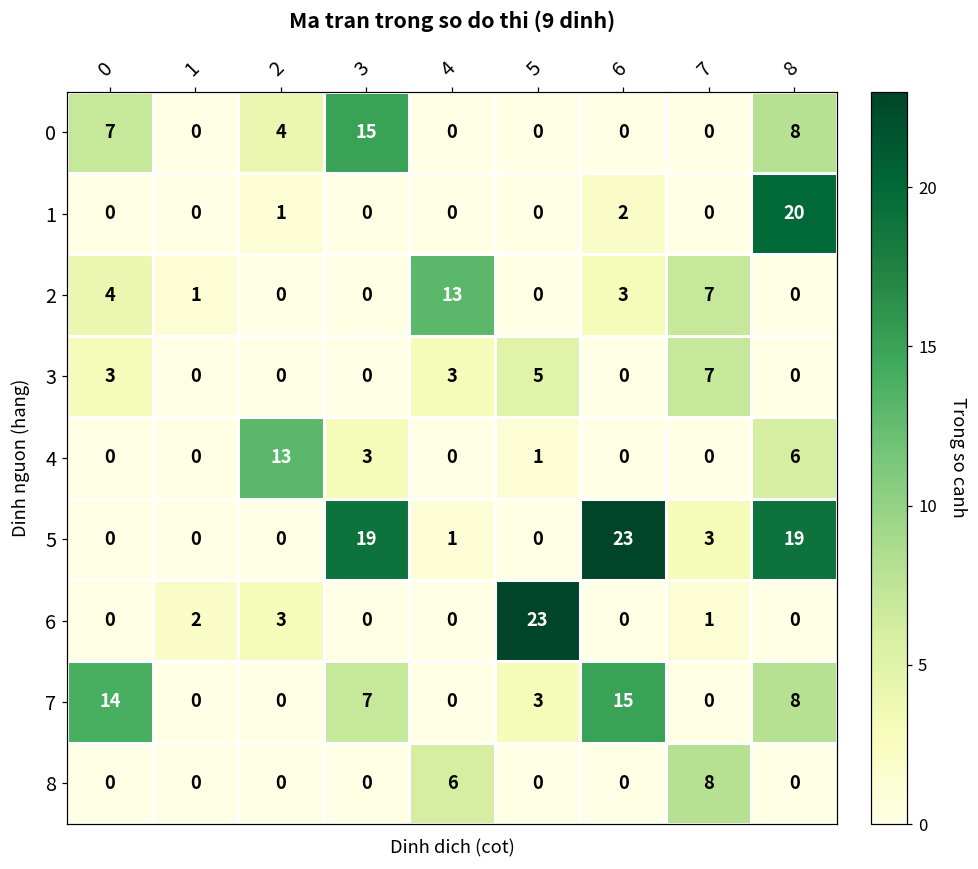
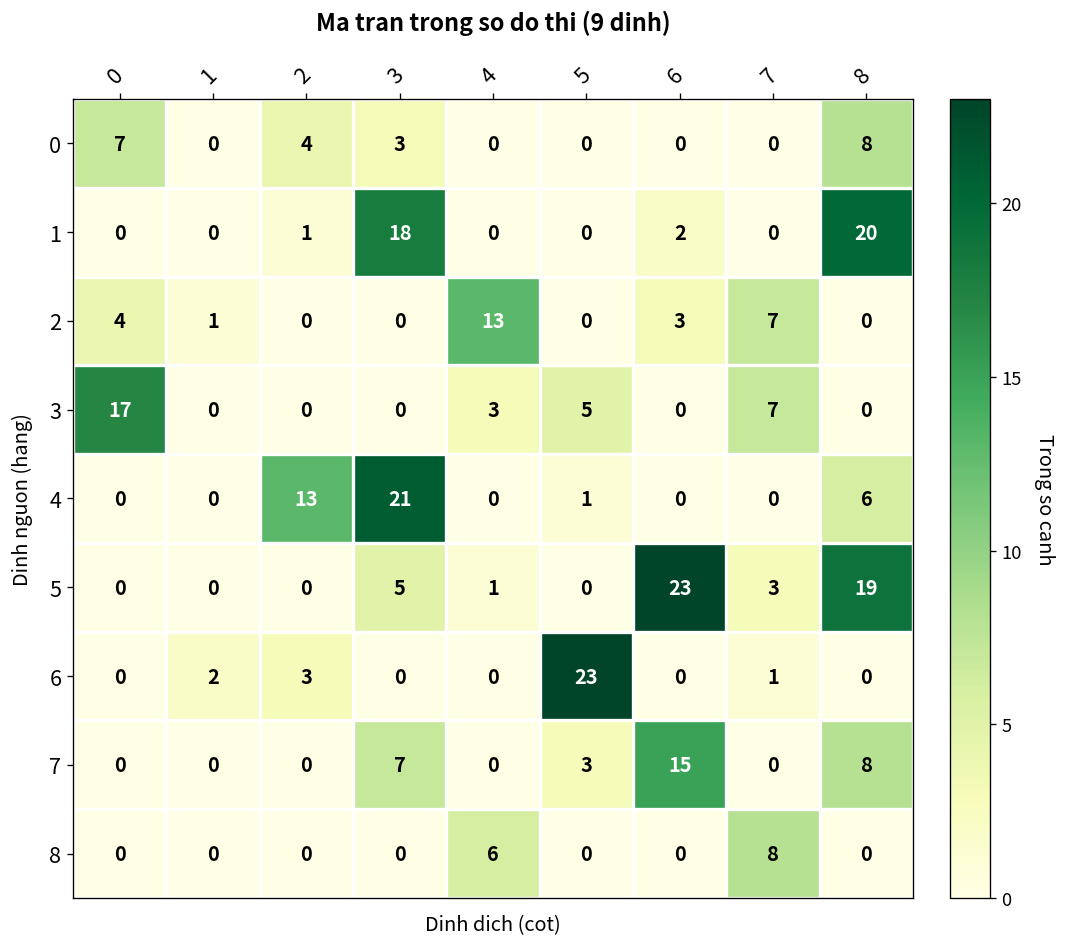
  {
    "0": {
      "0": 7,
      "1": 0,
      "2": 4,
-     "3": 15,
+     "3": 3,
      "4": 0,
      "5": 0,
      "6": 0,
      "7": 0,
      "8": 8
    },
    "1": {
      "0": 0,
      "1": 0,
      "2": 1,
-     "3": 0,
+     "3": 18,
      "4": 0,
      "5": 0,
      "6": 2,
      "7": 0,
      "8": 20
    },
    "2": {
      "0": 4,
      "1": 1,
      "2": 0,
      "3": 0,
      "4": 13,
      "5": 0,
      "6": 3,
      "7": 7,
      "8": 0
    },
    "3": {
-     "0": 3,
+     "0": 17,
      "1": 0,
      "2": 0,
      "3": 0,
      "4": 3,
      "5": 5,
      "6": 0,
      "7": 7,
      "8": 0
    },
    "4": {
      "0": 0,
      "1": 0,
      "2": 13,
-     "3": 3,
+     "3": 21,
      "4": 0,
      "5": 1,
      "6": 0,
      "7": 0,
      "8": 6
    },
    "5": {
      "0": 0,
      "1": 0,
      "2": 0,
-     "3": 19,
+     "3": 5,
      "4": 1,
      "5": 0,
      "6": 23,
      "7": 3,
      "8": 19
    },
    "6": {
      "0": 0,
      "1": 2,
      "2": 3,
      "3": 0,
      "4": 0,
      "5": 23,
      "6": 0,
      "7": 1,
      "8": 0
    },
    "7": {
-     "0": 14,
+     "0": 0,
      "1": 0,
      "2": 0,
      "3": 7,
      "4": 0,
      "5": 3,
      "6": 15,
      "7": 0,
      "8": 8
    },
    "8": {
      "0": 0,
      "1": 0,
      "2": 0,
      "3": 0,
      "4": 6,
      "5": 0,
      "6": 0,
      "7": 8,
      "8": 0
    }
  }
